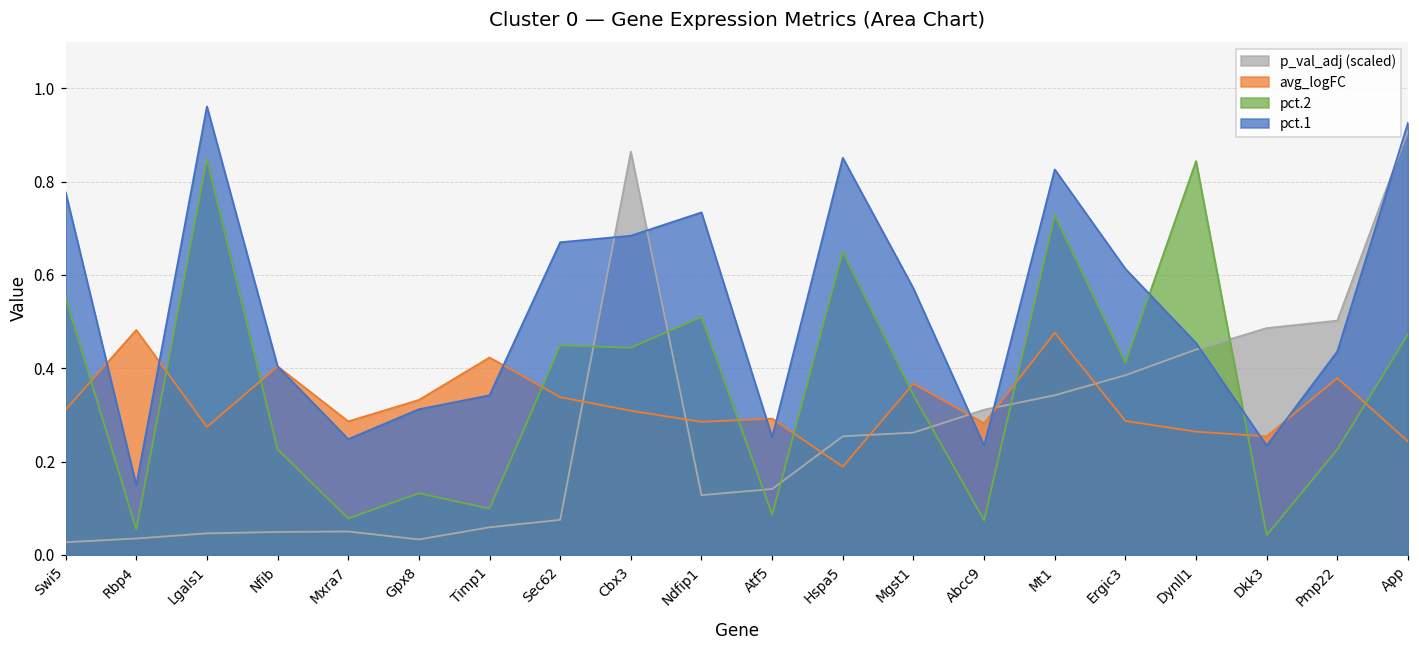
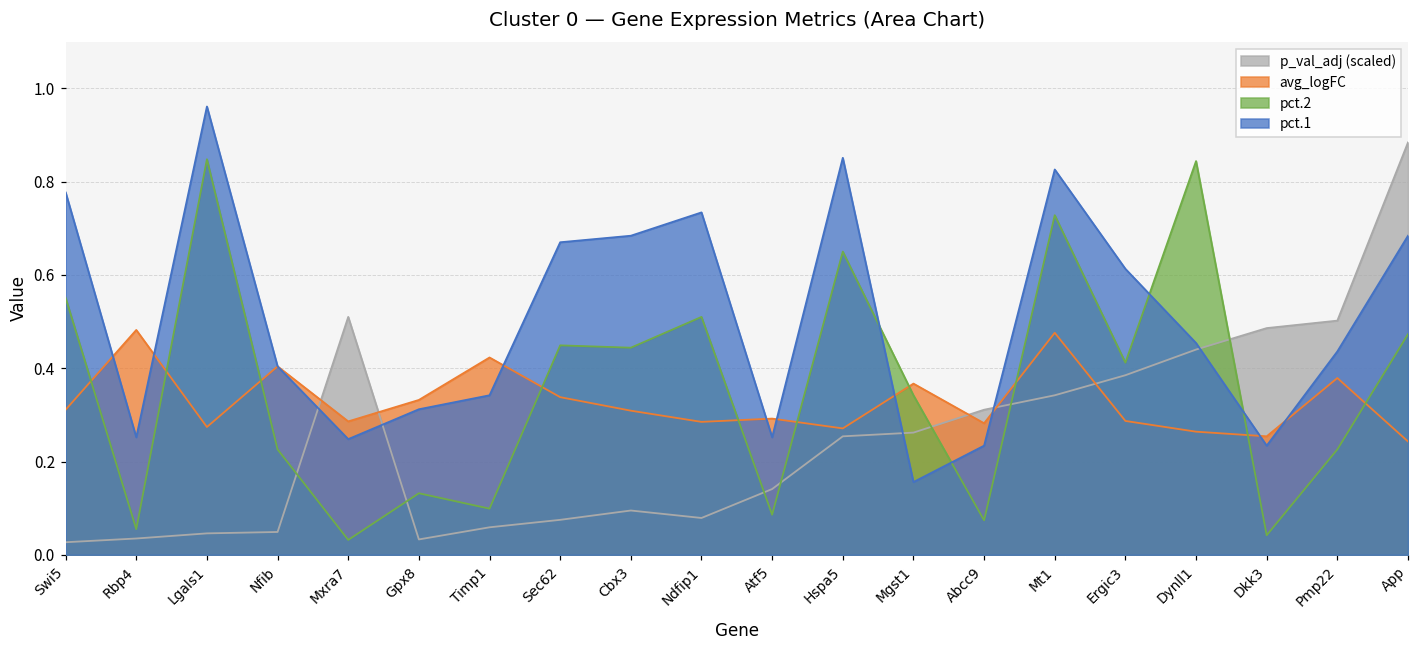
  {
    "p_val_adj (scaled)": {
      "Swi5": 0.03,
      "Rbp4": 0.04,
      "Lgals1": 0.05,
      "Nfib": 0.05,
-     "Mxra7": 0.05,
+     "Mxra7": 0.51,
      "Gpx8": 0.03,
      "Timp1": 0.06,
      "Sec62": 0.08,
-     "Cbx3": 0.86,
-     "Ndfip1": 0.13,
+     "Cbx3": 0.10,
+     "Ndfip1": 0.08,
      "Atf5": 0.14,
      "Hspa5": 0.25,
      "Mgst1": 0.26,
      "Abcc9": 0.31,
      "Mt1": 0.34,
      "Ergic3": 0.39,
      "Dynll1": 0.44,
      "Dkk3": 0.49,
      "Pmp22": 0.50,
-     "App": 0.91
+     "App": 0.88
    },
    "avg_logFC": {
      "Swi5": 0.31,
      "Rbp4": 0.48,
      "Lgals1": 0.27,
      "Mxra7": 0.29,
      "Gpx8": 0.33,
      "Timp1": 0.42,
      "Sec62": 0.34,
      "Cbx3": 0.31,
      "Ndfip1": 0.29,
      "Atf5": 0.29,
-     "Hspa5": 0.19,
+     "Hspa5": 0.27,
      "Mgst1": 0.37,
      "Abcc9": 0.28,
      "Mt1": 0.48,
      "Ergic3": 0.29,
      "Dynll1": 0.26,
      "Dkk3": 0.25,
      "Pmp22": 0.38,
      "App": 0.24
    },
    "pct.2": {
      "Swi5": 0.55,
      "Rbp4": 0.06,
      "Lgals1": 0.85,
      "Nfib": 0.23,
-     "Mxra7": 0.08,
+     "Mxra7": 0.03,
      "Gpx8": 0.13,
      "Timp1": 0.10,
      "Sec62": 0.45,
      "Cbx3": 0.44,
      "Ndfip1": 0.51,
      "Atf5": 0.09,
      "Hspa5": 0.65,
      "Mgst1": 0.34,
      "Abcc9": 0.07,
      "Mt1": 0.73,
      "Ergic3": 0.41,
      "Dynll1": 0.84,
      "Dkk3": 0.04,
      "Pmp22": 0.23,
      "App": 0.47
    },
    "pct.1": {
      "Swi5": 0.78,
-     "Rbp4": 0.15,
+     "Rbp4": 0.25,
      "Lgals1": 0.96,
      "Mxra7": 0.25,
      "Gpx8": 0.31,
      "Timp1": 0.34,
      "Sec62": 0.67,
      "Cbx3": 0.68,
      "Ndfip1": 0.73,
      "Atf5": 0.25,
      "Hspa5": 0.85,
-     "Mgst1": 0.57,
+     "Mgst1": 0.16,
      "Abcc9": 0.23,
      "Mt1": 0.83,
      "Ergic3": 0.61,
      "Dynll1": 0.45,
      "Dkk3": 0.23,
      "Pmp22": 0.44,
-     "App": 0.93
+     "App": 0.68
    }
  }
